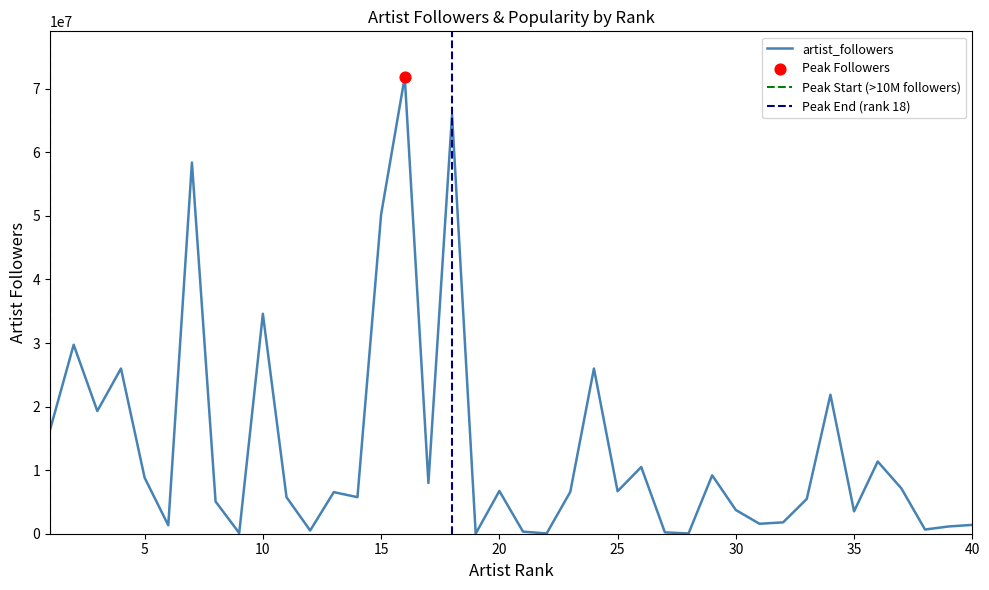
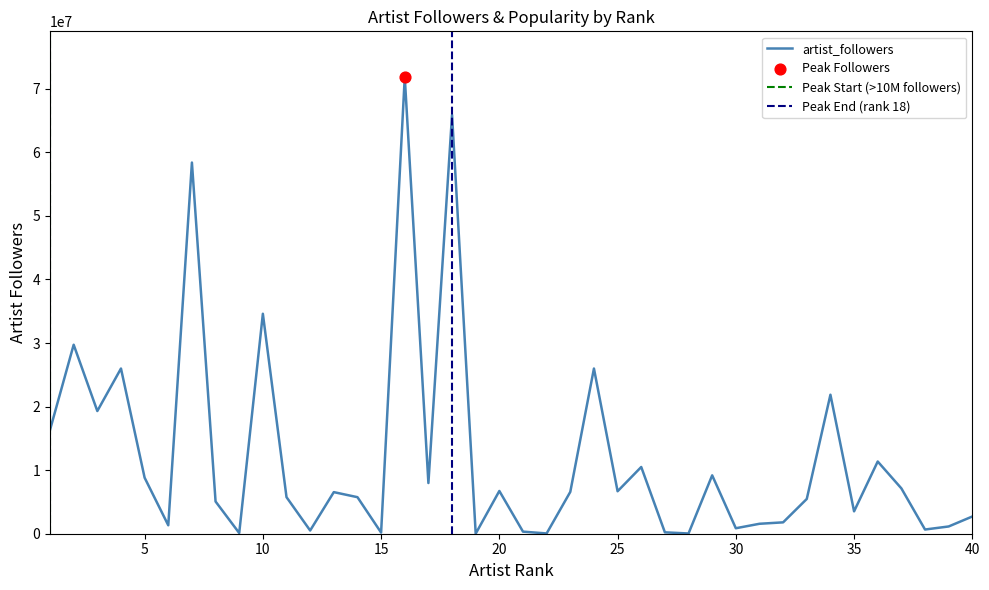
  {
    "artist_followers": {
      "5": 9000000,
      "10": 35000000,
-     "15": 50000000,
+     "15": 0,
      "20": 7000000,
      "25": 7000000,
-     "30": 4000000,
+     "30": 1000000,
      "35": 4000000,
-     "40": 1000000
+     "40": 3000000
    }
  }
